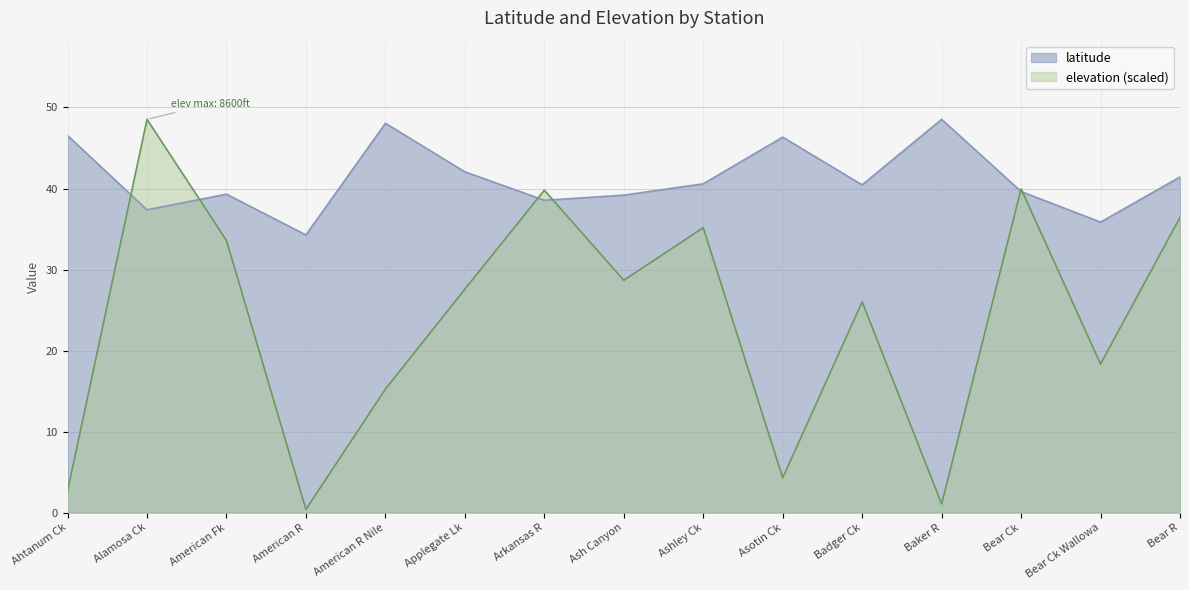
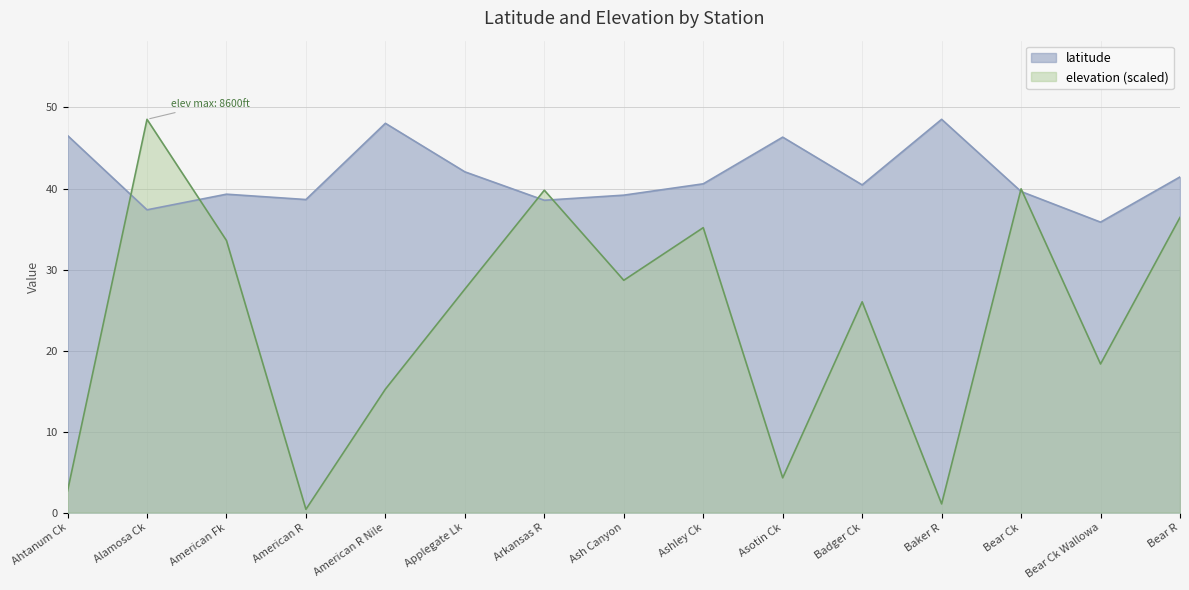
  {
    "latitude": {
      "Ahtanum Ck": 47,
      "Alamosa Ck": 37,
      "American Fk": 39,
-     "American R": 34,
+     "American R": 39,
      "American R Nile": 48,
      "Applegate Lk": 42,
      "Arkansas R": 39,
      "Ash Canyon": 39,
      "Ashley Ck": 41,
      "Asotin Ck": 46,
      "Badger Ck": 40,
      "Baker R": 49,
      "Bear Ck": 40,
      "Bear Ck Wallowa": 36,
      "Bear R": 41
    },
    "elevation (scaled)": {
      "Ahtanum Ck": 3,
      "American Fk": 34,
      "American R": 0,
      "American R Nile": 15,
      "Applegate Lk": 28,
      "Arkansas R": 40,
      "Ash Canyon": 29,
      "Ashley Ck": 35,
      "Asotin Ck": 4,
      "Badger Ck": 26,
      "Baker R": 1,
      "Bear Ck": 40,
      "Bear Ck Wallowa": 18,
      "Bear R": 36
    }
  }
